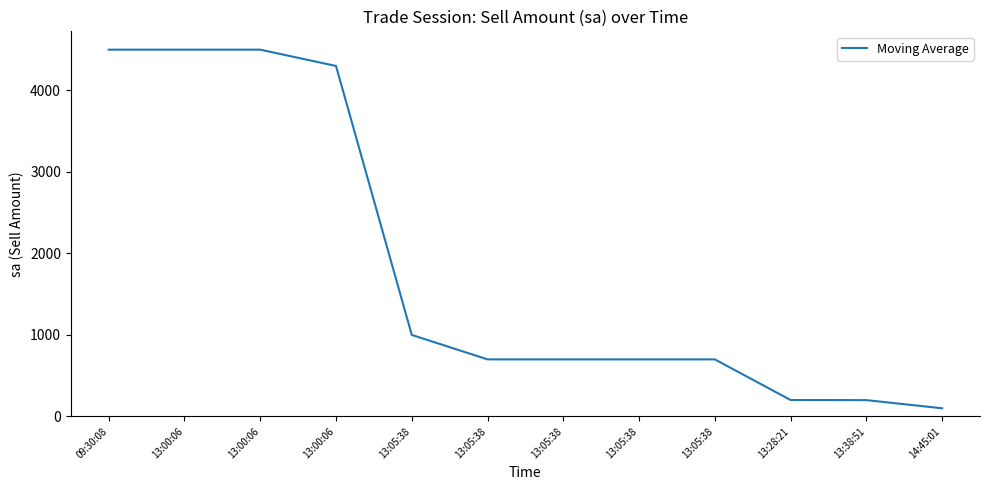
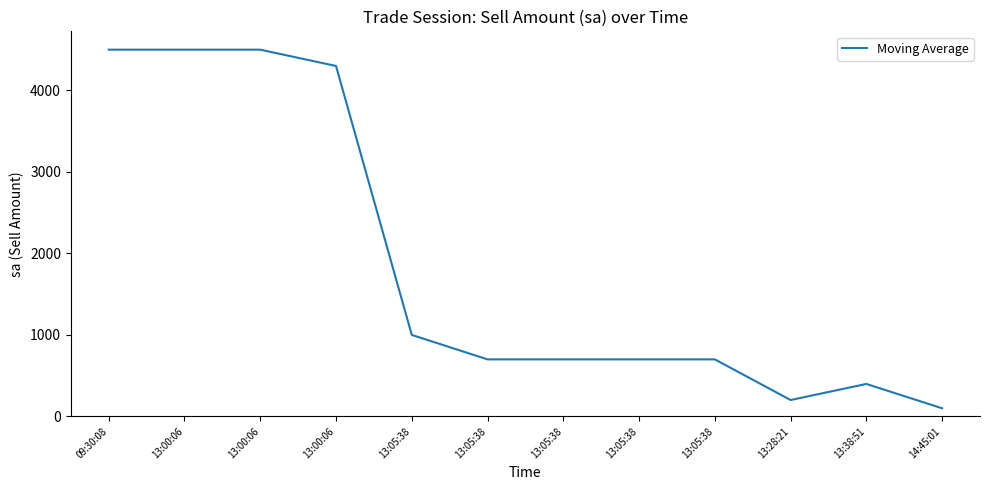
  {
    "09:30:08": 4500,
    "13:28:21": 200,
-   "13:38:51": 200,
+   "13:38:51": 400,
    "14:45:01": 100
  }
